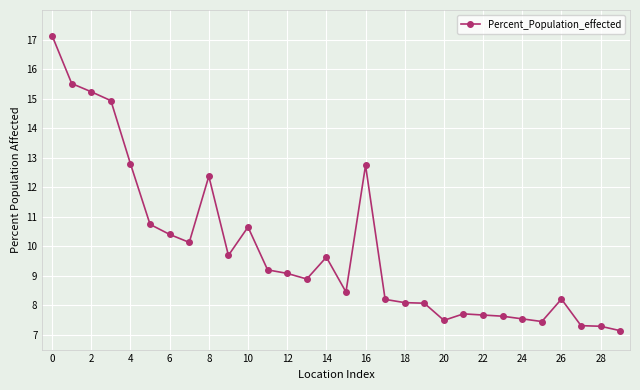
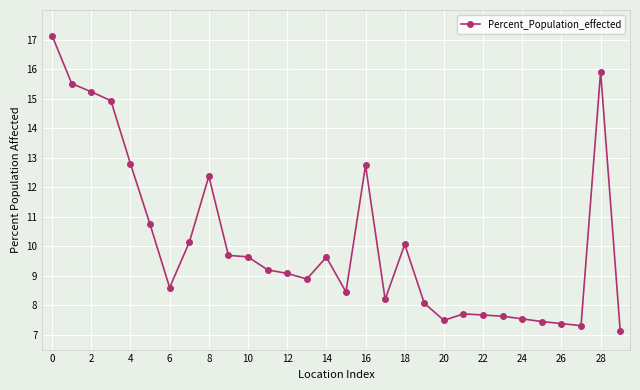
  {
    "0": 17.1,
    "2": 15.2,
    "4": 12.8,
-   "6": 10.4,
+   "6": 8.6,
    "8": 12.4,
-   "10": 10.7,
+   "10": 9.6,
    "12": 9.1,
    "14": 9.6,
    "16": 12.7,
-   "18": 8.1,
+   "18": 10.1,
    "20": 7.5,
    "22": 7.7,
    "24": 7.5,
-   "26": 8.2,
-   "28": 7.3
+   "26": 7.4,
+   "28": 15.9
  }
